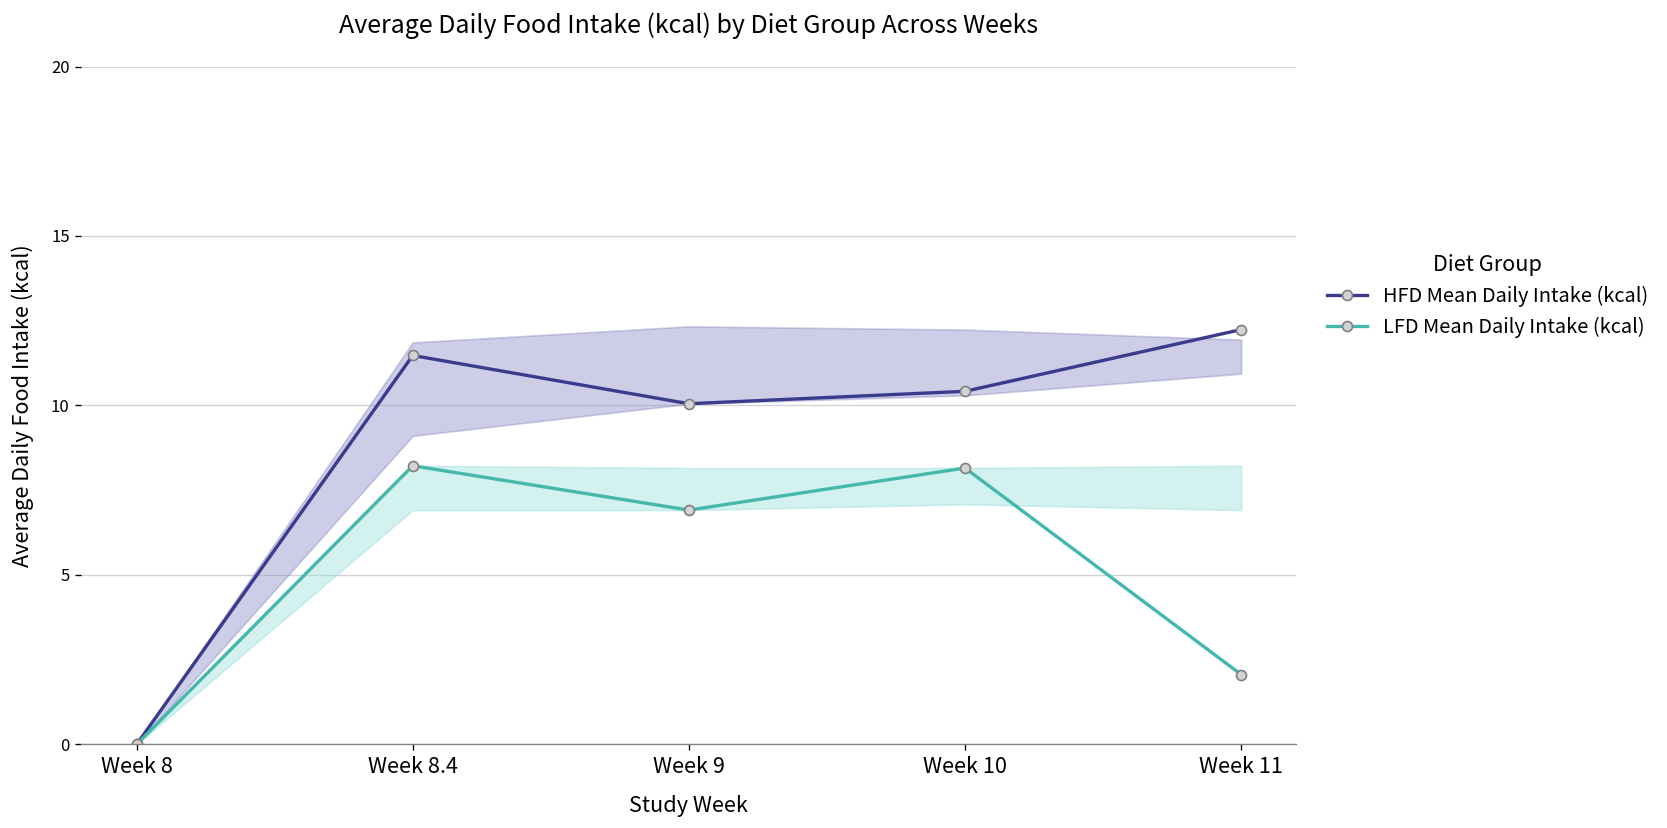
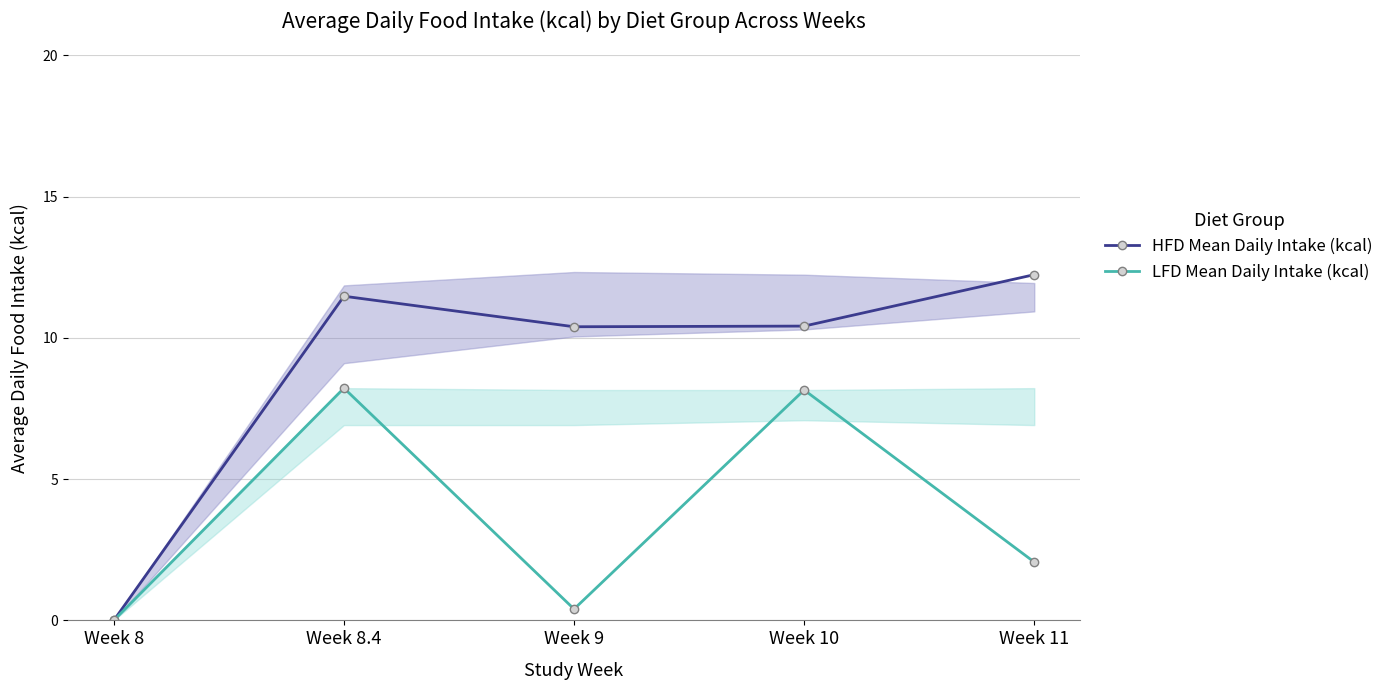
  {
    "HFD Mean Daily Intake (kcal)": {
      "Week 8.4": 11.5,
-     "Week 9": 10.1,
+     "Week 9": 10.4,
      "Week 10": 10.4,
      "Week 11": 12.2
    },
    "LFD Mean Daily Intake (kcal)": {
-     "Week 9": 6.9,
+     "Week 9": 0.4,
      "Week 11": 2.1
    }
  }
